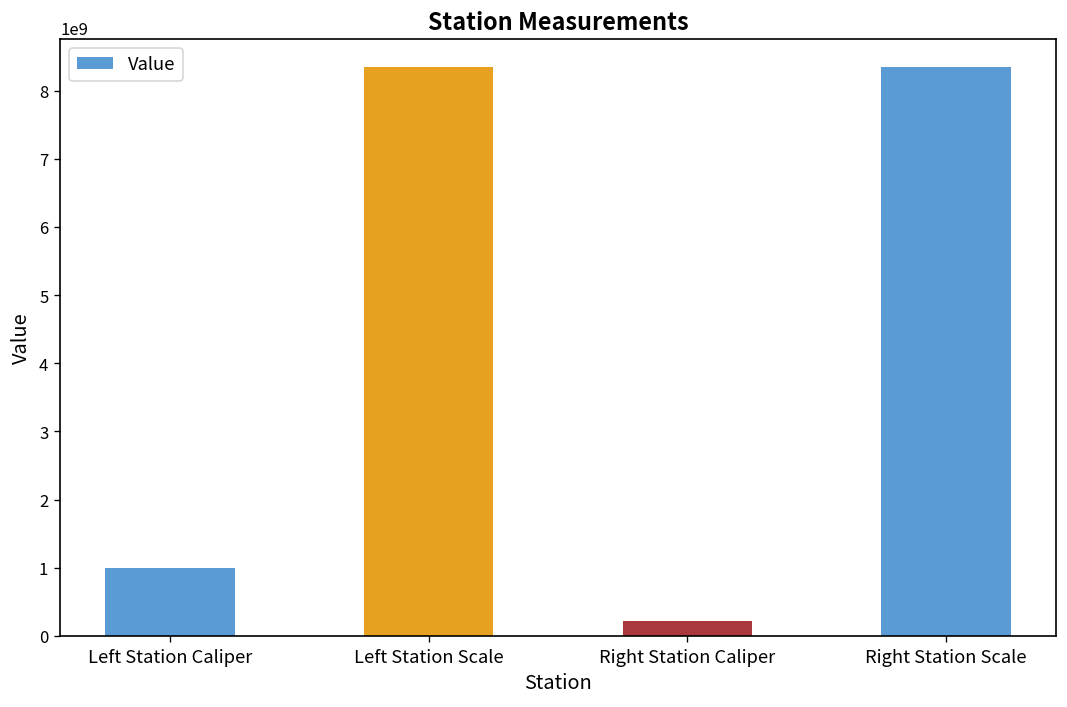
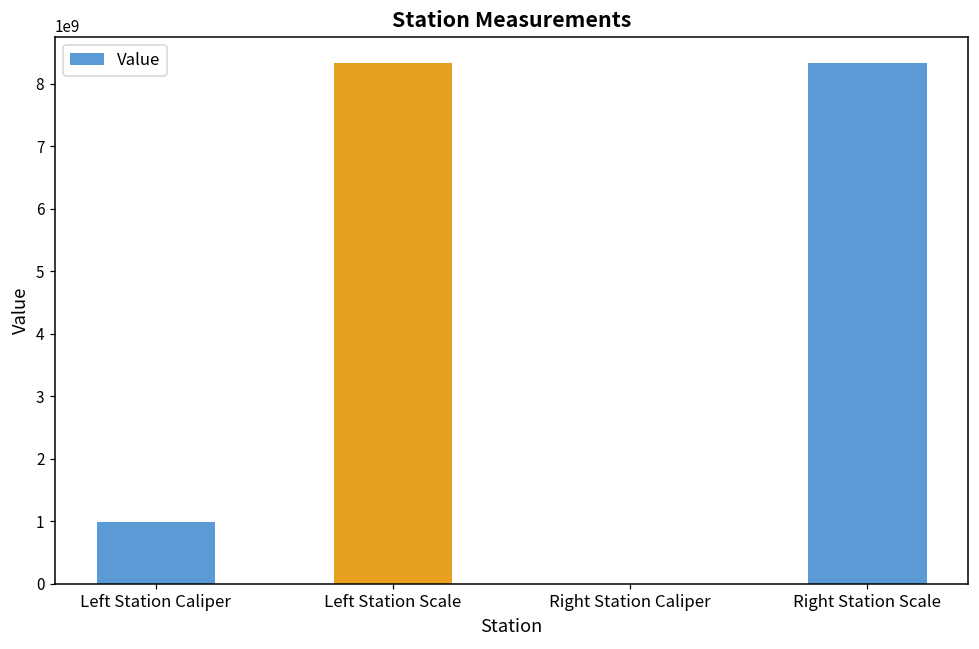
  {
    "Left Station Caliper": 1000000000,
    "Left Station Scale": 8300000000,
-   "Right Station Caliper": 200000000,
+   "Right Station Caliper": 0,
    "Right Station Scale": 8300000000
  }
